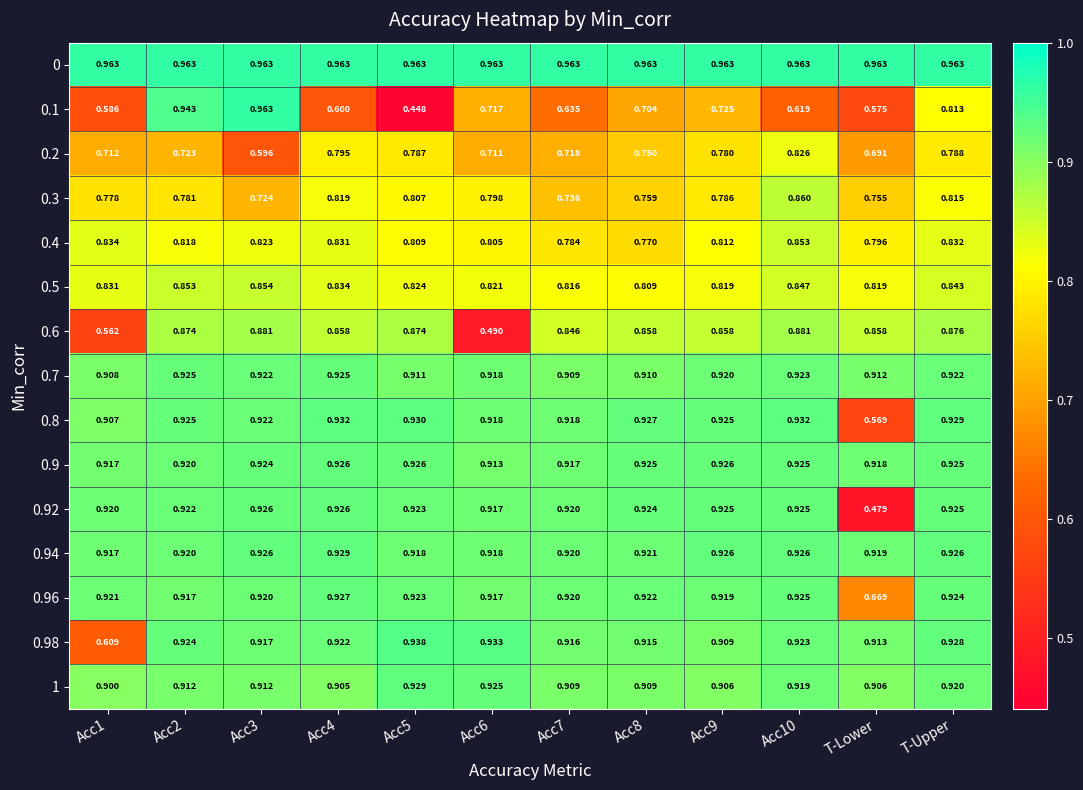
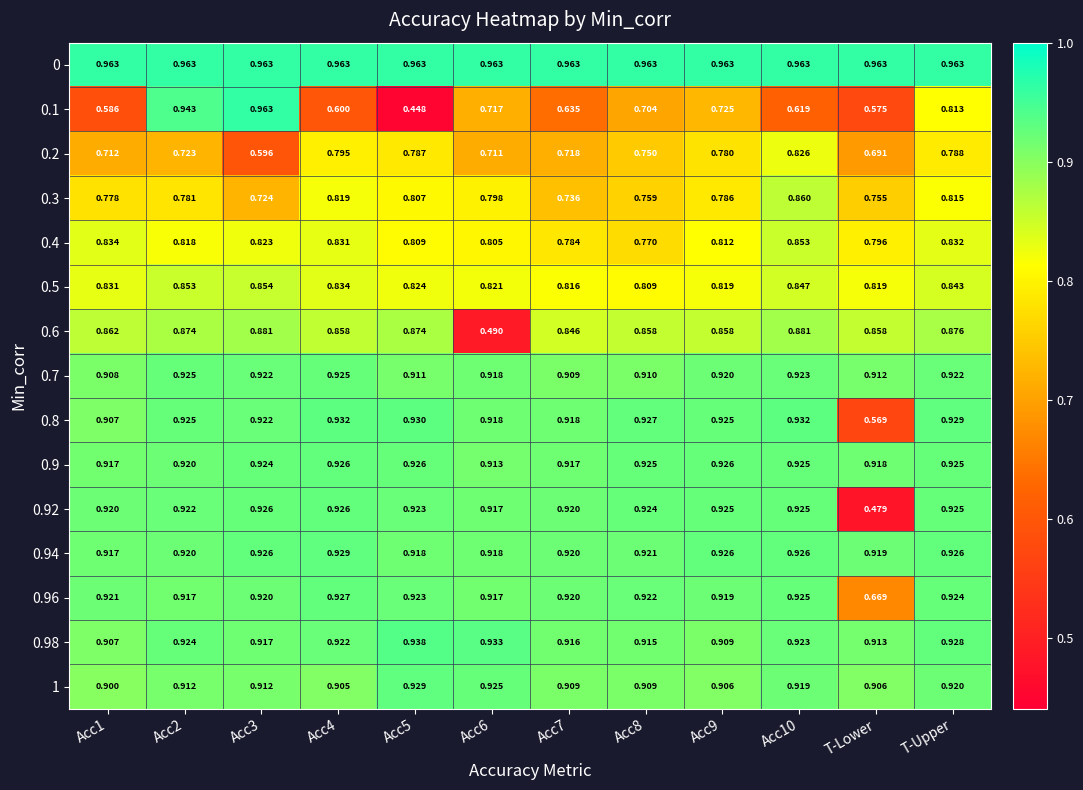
  {
    "0": {
      "Acc1": 0.963,
      "Acc2": 0.963,
      "Acc3": 0.963,
      "Acc4": 0.963,
      "Acc5": 0.963,
      "Acc6": 0.963,
      "Acc7": 0.963,
      "Acc8": 0.963,
      "Acc9": 0.963,
      "Acc10": 0.963,
      "T-Lower": 0.963,
      "T-Upper": 0.963
    },
    "0.1": {
      "Acc1": 0.586,
      "Acc2": 0.943,
      "Acc3": 0.963,
      "Acc4": 0.600,
      "Acc5": 0.448,
      "Acc6": 0.717,
      "Acc7": 0.635,
      "Acc8": 0.704,
      "Acc9": 0.725,
      "Acc10": 0.619,
      "T-Lower": 0.575,
      "T-Upper": 0.813
    },
    "0.2": {
      "Acc1": 0.712,
      "Acc2": 0.723,
      "Acc3": 0.596,
      "Acc4": 0.795,
      "Acc5": 0.787,
      "Acc6": 0.711,
      "Acc7": 0.718,
      "Acc8": 0.750,
      "Acc9": 0.780,
      "Acc10": 0.826,
      "T-Lower": 0.691,
      "T-Upper": 0.788
    },
    "0.3": {
      "Acc1": 0.778,
      "Acc2": 0.781,
      "Acc3": 0.724,
      "Acc4": 0.819,
      "Acc5": 0.807,
      "Acc6": 0.798,
      "Acc7": 0.736,
      "Acc8": 0.759,
      "Acc9": 0.786,
      "Acc10": 0.860,
      "T-Lower": 0.755,
      "T-Upper": 0.815
    },
    "0.4": {
      "Acc1": 0.834,
      "Acc2": 0.818,
      "Acc3": 0.823,
      "Acc4": 0.831,
      "Acc5": 0.809,
      "Acc6": 0.805,
      "Acc7": 0.784,
      "Acc8": 0.770,
      "Acc9": 0.812,
      "Acc10": 0.853,
      "T-Lower": 0.796,
      "T-Upper": 0.832
    },
    "0.5": {
      "Acc1": 0.831,
      "Acc2": 0.853,
      "Acc3": 0.854,
      "Acc4": 0.834,
      "Acc5": 0.824,
      "Acc6": 0.821,
      "Acc7": 0.816,
      "Acc8": 0.809,
      "Acc9": 0.819,
      "Acc10": 0.847,
      "T-Lower": 0.819,
      "T-Upper": 0.843
    },
    "0.6": {
-     "Acc1": 0.562,
+     "Acc1": 0.862,
      "Acc2": 0.874,
      "Acc3": 0.881,
      "Acc4": 0.858,
      "Acc5": 0.874,
      "Acc6": 0.490,
      "Acc7": 0.846,
      "Acc8": 0.858,
      "Acc9": 0.858,
      "Acc10": 0.881,
      "T-Lower": 0.858,
      "T-Upper": 0.876
    },
    "0.7": {
      "Acc1": 0.908,
      "Acc2": 0.925,
      "Acc3": 0.922,
      "Acc4": 0.925,
      "Acc5": 0.911,
      "Acc6": 0.918,
      "Acc7": 0.909,
      "Acc8": 0.910,
      "Acc9": 0.920,
      "Acc10": 0.923,
      "T-Lower": 0.912,
      "T-Upper": 0.922
    },
    "0.8": {
      "Acc1": 0.907,
      "Acc2": 0.925,
      "Acc3": 0.922,
      "Acc4": 0.932,
      "Acc5": 0.930,
      "Acc6": 0.918,
      "Acc7": 0.918,
      "Acc8": 0.927,
      "Acc9": 0.925,
      "Acc10": 0.932,
      "T-Lower": 0.569,
      "T-Upper": 0.929
    },
    "0.9": {
      "Acc1": 0.917,
      "Acc2": 0.920,
      "Acc3": 0.924,
      "Acc4": 0.926,
      "Acc5": 0.926,
      "Acc6": 0.913,
      "Acc7": 0.917,
      "Acc8": 0.925,
      "Acc9": 0.926,
      "Acc10": 0.925,
      "T-Lower": 0.918,
      "T-Upper": 0.925
    },
    "0.92": {
      "Acc1": 0.920,
      "Acc2": 0.922,
      "Acc3": 0.926,
      "Acc4": 0.926,
      "Acc5": 0.923,
      "Acc6": 0.917,
      "Acc7": 0.920,
      "Acc8": 0.924,
      "Acc9": 0.925,
      "Acc10": 0.925,
      "T-Lower": 0.479,
      "T-Upper": 0.925
    },
    "0.94": {
      "Acc1": 0.917,
      "Acc2": 0.920,
      "Acc3": 0.926,
      "Acc4": 0.929,
      "Acc5": 0.918,
      "Acc6": 0.918,
      "Acc7": 0.920,
      "Acc8": 0.921,
      "Acc9": 0.926,
      "Acc10": 0.926,
      "T-Lower": 0.919,
      "T-Upper": 0.926
    },
    "0.96": {
      "Acc1": 0.921,
      "Acc2": 0.917,
      "Acc3": 0.920,
      "Acc4": 0.927,
      "Acc5": 0.923,
      "Acc6": 0.917,
      "Acc7": 0.920,
      "Acc8": 0.922,
      "Acc9": 0.919,
      "Acc10": 0.925,
      "T-Lower": 0.669,
      "T-Upper": 0.924
    },
    "0.98": {
-     "Acc1": 0.609,
+     "Acc1": 0.907,
      "Acc2": 0.924,
      "Acc3": 0.917,
      "Acc4": 0.922,
      "Acc5": 0.938,
      "Acc6": 0.933,
      "Acc7": 0.916,
      "Acc8": 0.915,
      "Acc9": 0.909,
      "Acc10": 0.923,
      "T-Lower": 0.913,
      "T-Upper": 0.928
    },
    "1": {
      "Acc1": 0.900,
      "Acc2": 0.912,
      "Acc3": 0.912,
      "Acc4": 0.905,
      "Acc5": 0.929,
      "Acc6": 0.925,
      "Acc7": 0.909,
      "Acc8": 0.909,
      "Acc9": 0.906,
      "Acc10": 0.919,
      "T-Lower": 0.906,
      "T-Upper": 0.920
    }
  }
